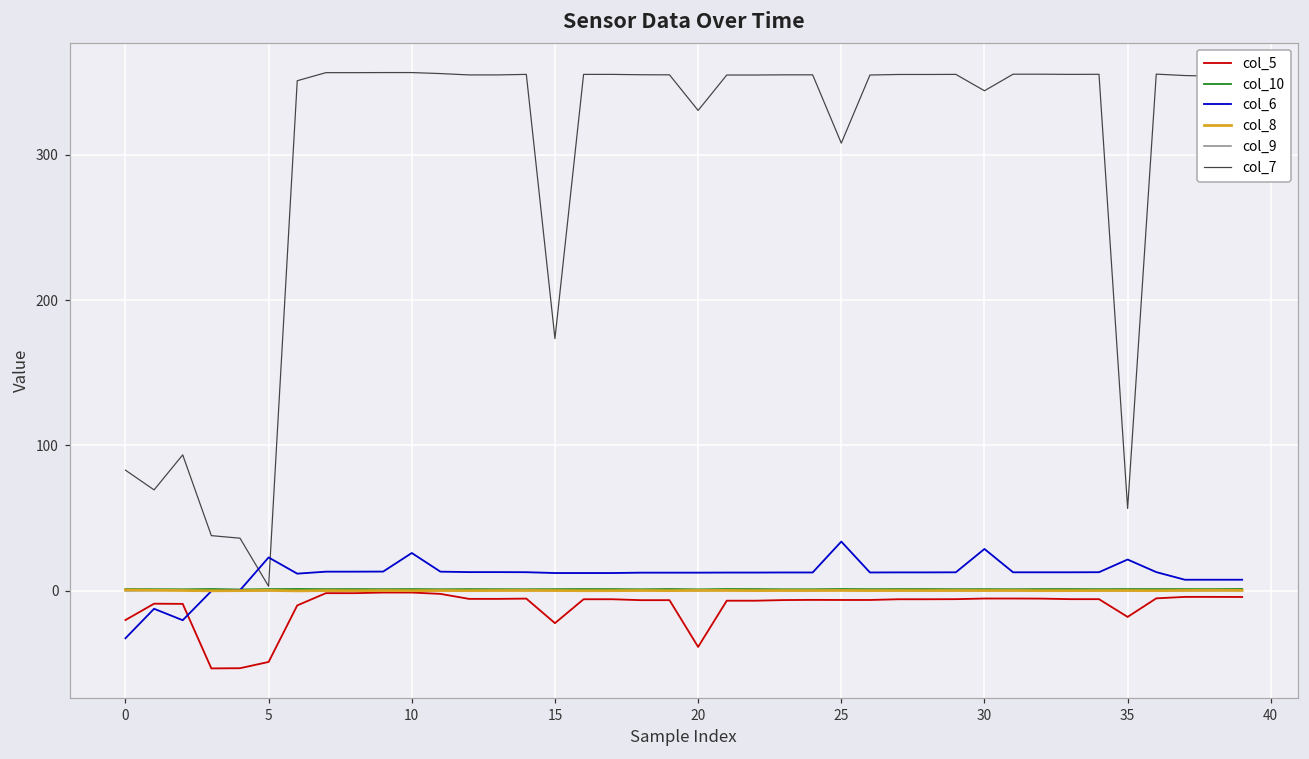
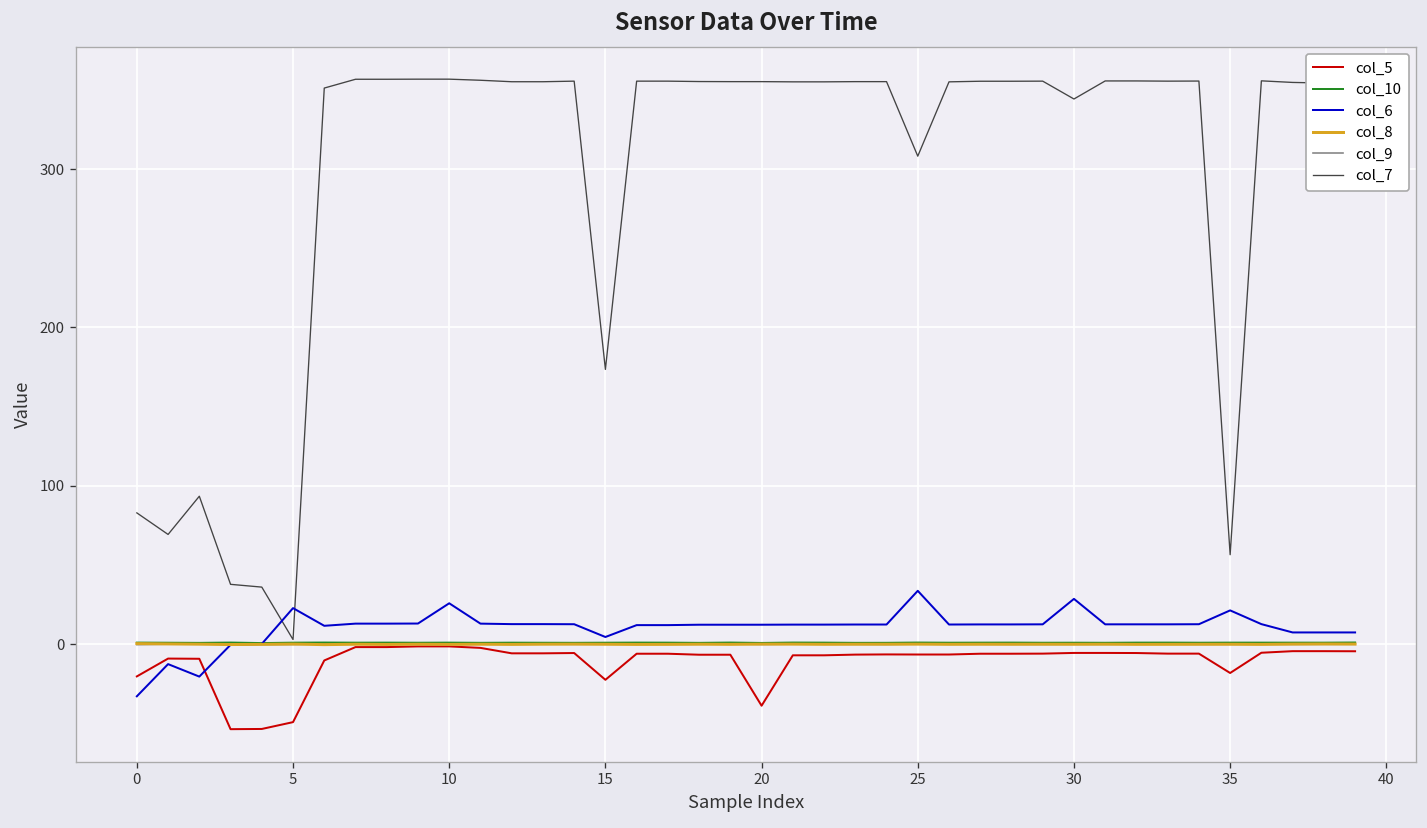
  {
    "col_5": {
      "0": -20,
      "5": -49,
      "15": -22,
      "20": -39,
      "25": -7,
      "30": -6,
      "35": -18
    },
    "col_6": {
      "0": -33,
      "5": 23,
      "10": 26,
-     "15": 12,
+     "15": 5,
      "20": 12,
      "25": 34,
      "30": 29,
      "35": 21
    },
    "col_7": {
      "0": 83,
      "5": 3,
      "10": 357,
      "15": 174,
-     "20": 331,
+     "20": 355,
      "25": 308,
      "30": 344,
      "35": 57
    }
  }
